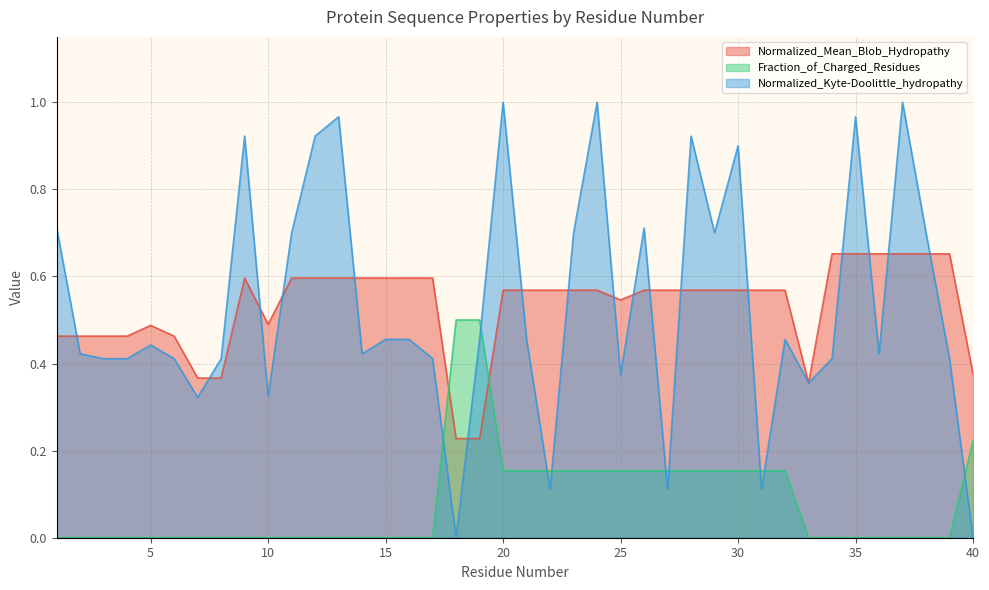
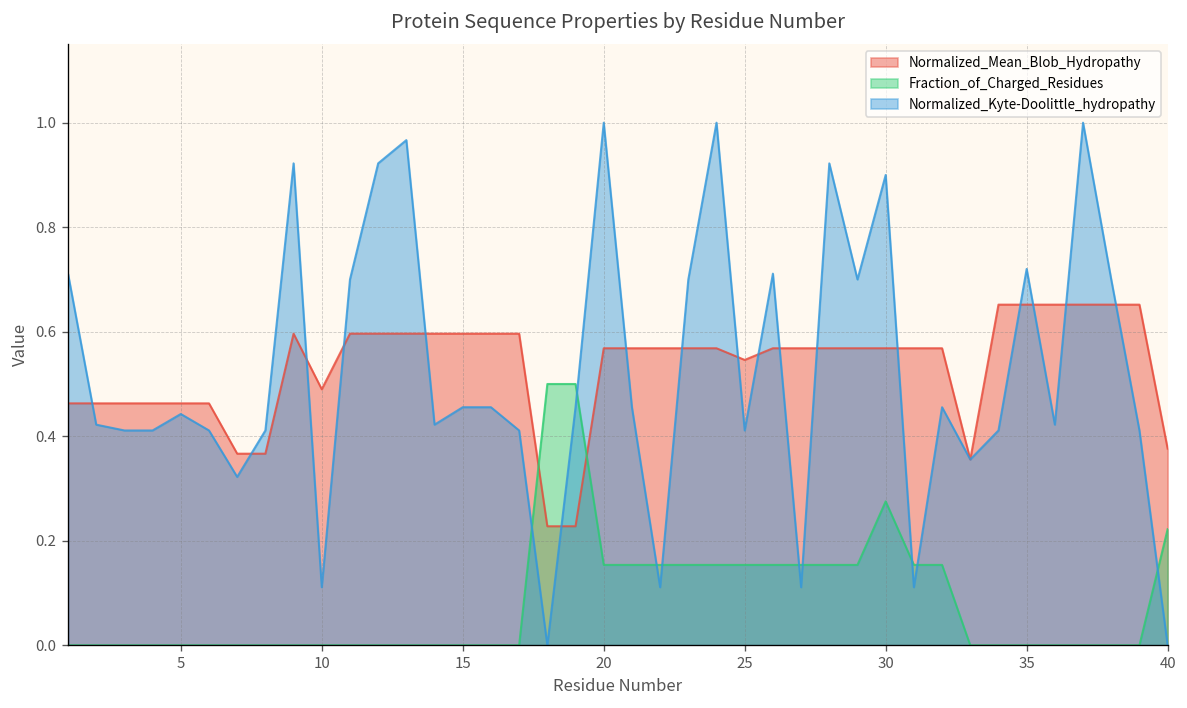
  {
    "Normalized_Mean_Blob_Hydropathy": {
-     "5": 0.49,
+     "5": 0.46,
      "10": 0.49,
      "15": 0.60,
      "20": 0.57,
      "25": 0.55,
      "30": 0.57,
      "35": 0.65,
      "40": 0.38
    },
    "Fraction_of_Charged_Residues": {
      "5": 0.00,
      "10": 0.00,
      "15": 0.00,
      "20": 0.15,
      "25": 0.15,
-     "30": 0.15,
+     "30": 0.28,
      "35": 0.00,
      "40": 0.22
    },
    "Normalized_Kyte-Doolittle_hydropathy": {
      "5": 0.44,
-     "10": 0.32,
+     "10": 0.11,
      "15": 0.46,
      "20": 1.00,
-     "25": 0.37,
+     "25": 0.41,
      "30": 0.90,
-     "35": 0.97,
+     "35": 0.72,
      "40": 0.00
    }
  }
